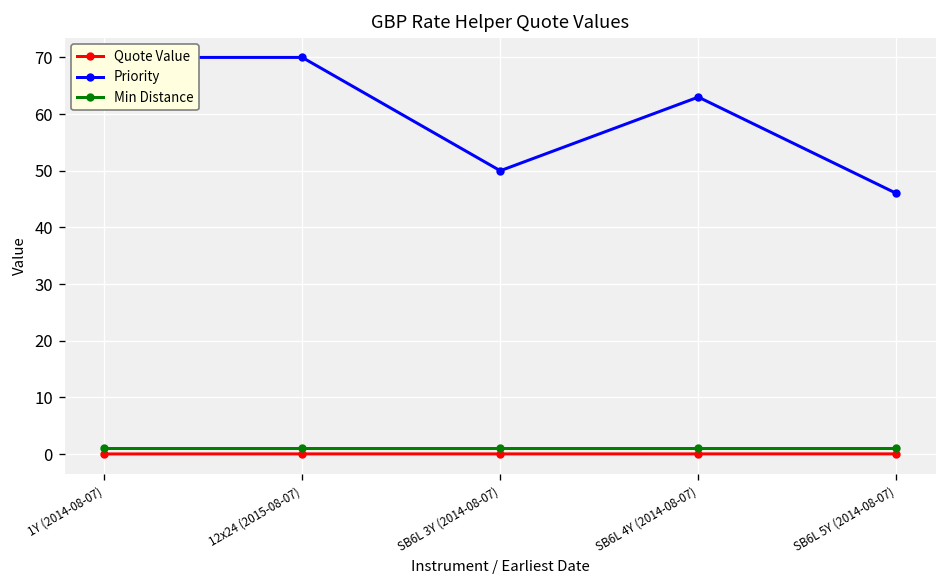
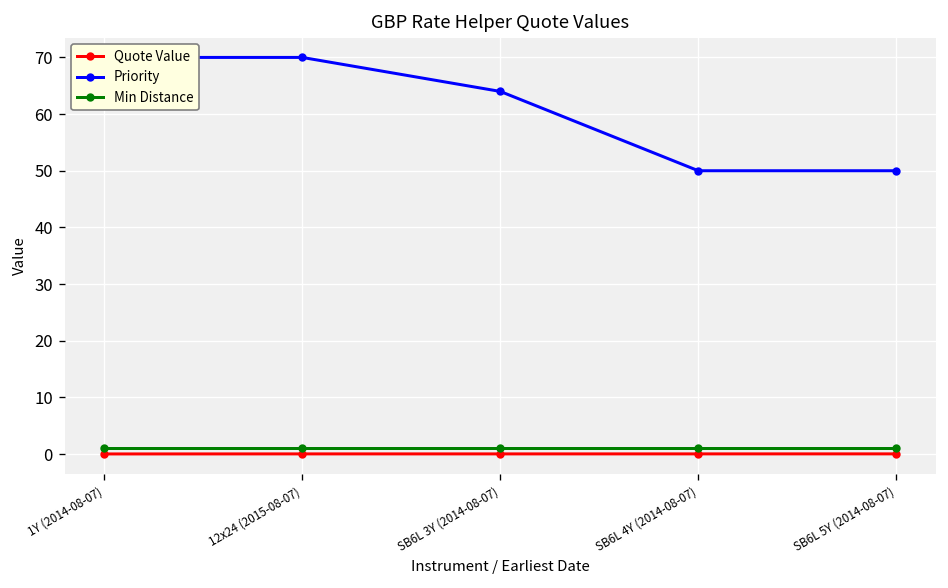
  {
    "Quote Value": {
      "1Y (2014-08-07)": 0,
      "12x24 (2015-08-07)": 0,
      "SB6L 3Y (2014-08-07)": 0,
      "SB6L 4Y (2014-08-07)": 0,
      "SB6L 5Y (2014-08-07)": 0
    },
    "Priority": {
      "12x24 (2015-08-07)": 70,
-     "SB6L 3Y (2014-08-07)": 50,
-     "SB6L 4Y (2014-08-07)": 63,
-     "SB6L 5Y (2014-08-07)": 46
+     "SB6L 3Y (2014-08-07)": 64,
+     "SB6L 4Y (2014-08-07)": 50,
+     "SB6L 5Y (2014-08-07)": 50
    },
    "Min Distance": {
      "1Y (2014-08-07)": 1,
      "12x24 (2015-08-07)": 1,
      "SB6L 3Y (2014-08-07)": 1,
      "SB6L 4Y (2014-08-07)": 1,
      "SB6L 5Y (2014-08-07)": 1
    }
  }
